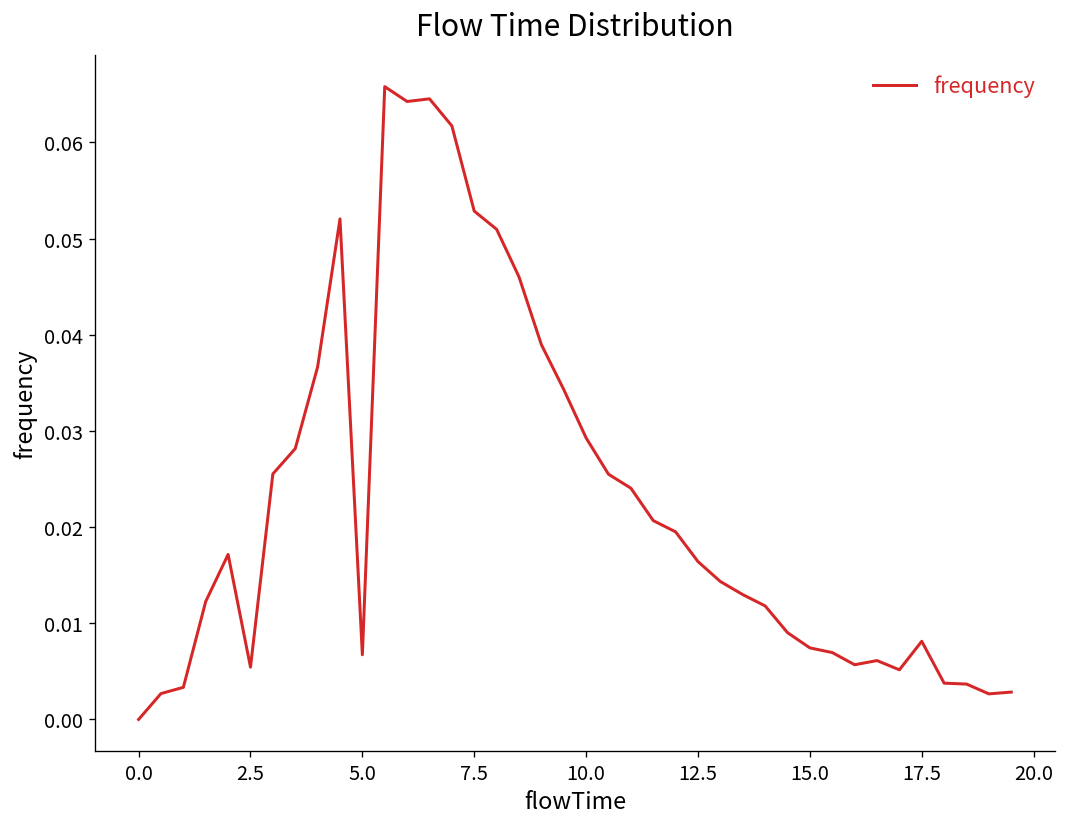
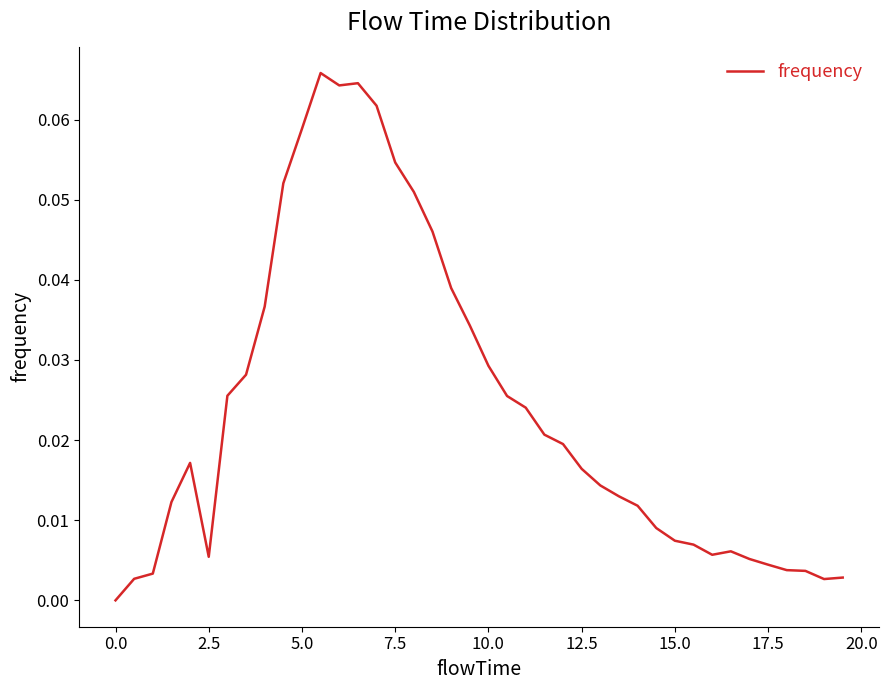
  {
    "0.0": 0.000,
    "2.5": 0.005,
-   "5.0": 0.007,
-   "7.5": 0.053,
+   "5.0": 0.059,
+   "7.5": 0.055,
    "10.0": 0.029,
    "12.5": 0.016,
    "15.0": 0.007,
-   "17.5": 0.008
+   "17.5": 0.004
  }
